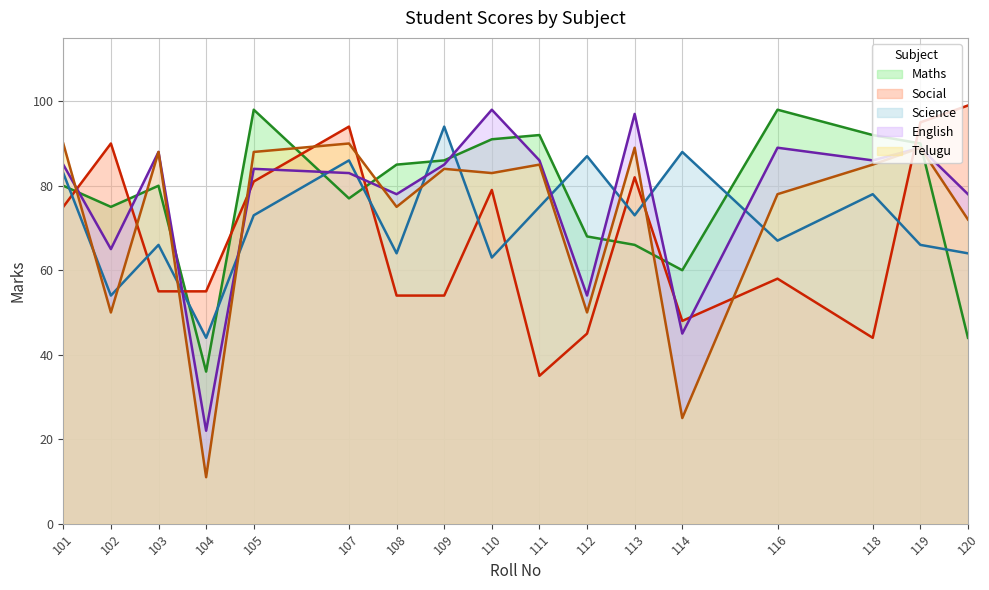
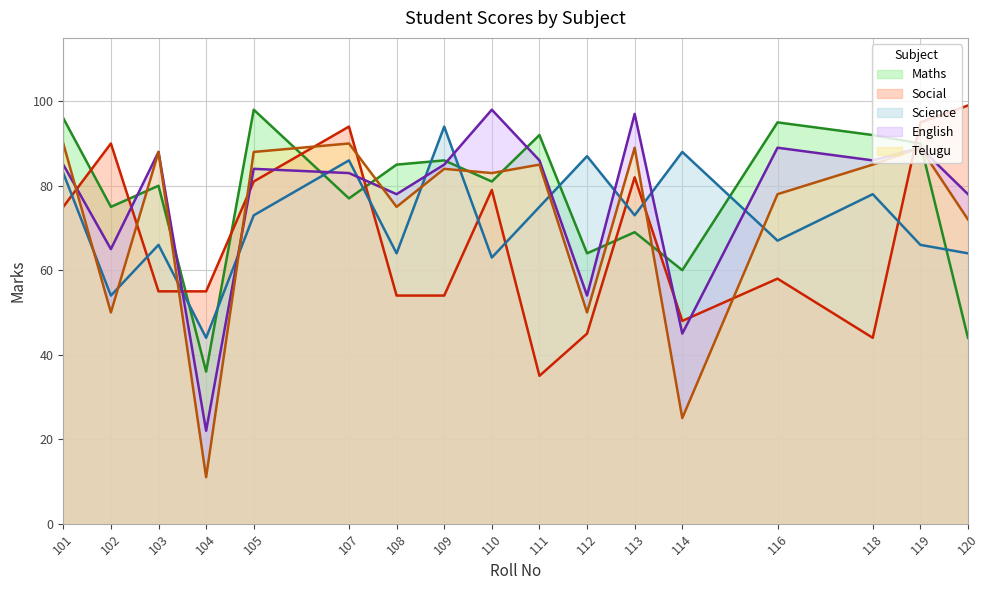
  {
    "Maths": {
-     "101": 80,
+     "101": 96,
      "102": 75,
      "103": 80,
      "104": 36,
      "105": 98,
      "107": 77,
      "108": 85,
      "109": 86,
-     "110": 91,
+     "110": 81,
      "111": 92,
-     "112": 68,
-     "113": 66,
+     "112": 64,
+     "113": 69,
      "114": 60,
-     "116": 98,
+     "116": 95,
      "120": 44
    }
  }
